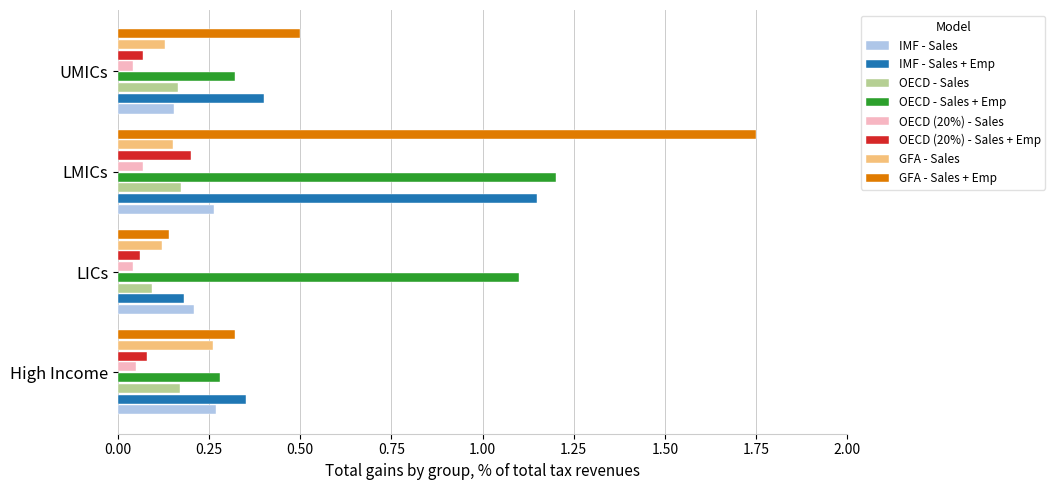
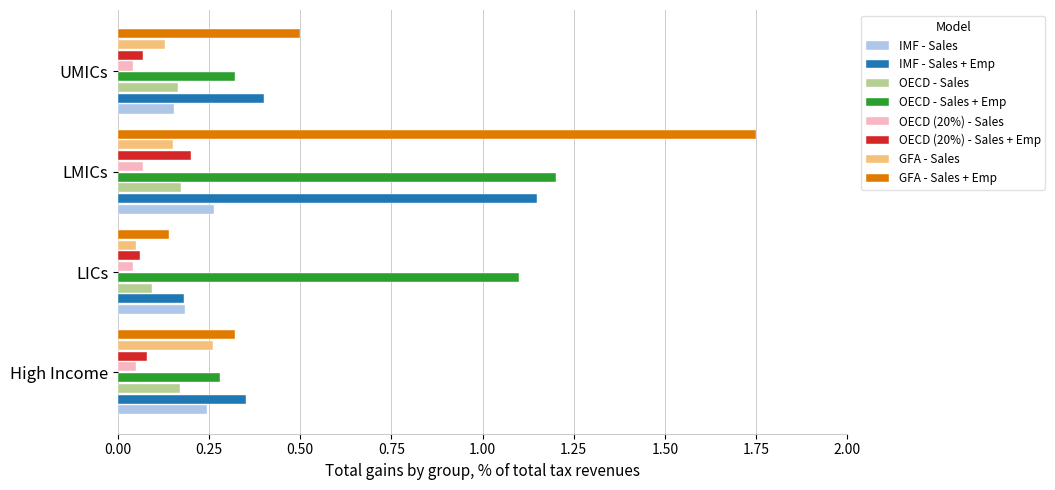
  {
    "IMF - Sales": {
      "UMICs": 0.15,
      "LMICs": 0.26,
-     "LICs": 0.21,
-     "High Income": 0.27
+     "LICs": 0.19,
+     "High Income": 0.24
    },
    "IMF - Sales + Emp": {
      "UMICs": 0.40,
      "LMICs": 1.15,
      "LICs": 0.18,
      "High Income": 0.35
    },
    "OECD - Sales": {
      "UMICs": 0.16,
      "LMICs": 0.17,
      "LICs": 0.09,
      "High Income": 0.17
    },
    "OECD - Sales + Emp": {
      "UMICs": 0.32,
      "LMICs": 1.20,
      "LICs": 1.10,
      "High Income": 0.28
    },
    "OECD (20%) - Sales": {
      "UMICs": 0.04,
      "LMICs": 0.07,
      "LICs": 0.04,
      "High Income": 0.05
    },
    "OECD (20%) - Sales + Emp": {
      "UMICs": 0.07,
      "LMICs": 0.20,
      "LICs": 0.06,
      "High Income": 0.08
    },
    "GFA - Sales": {
      "UMICs": 0.13,
      "LMICs": 0.15,
-     "LICs": 0.12,
+     "LICs": 0.05,
      "High Income": 0.26
    },
    "GFA - Sales + Emp": {
      "UMICs": 0.50,
      "LMICs": 1.75,
      "LICs": 0.14,
      "High Income": 0.32
    }
  }
